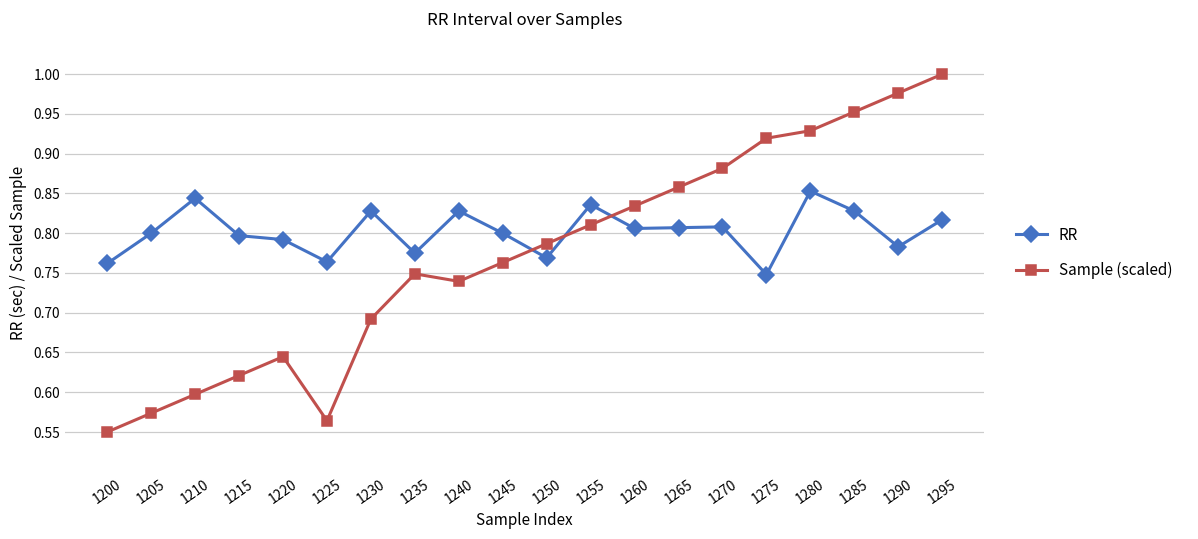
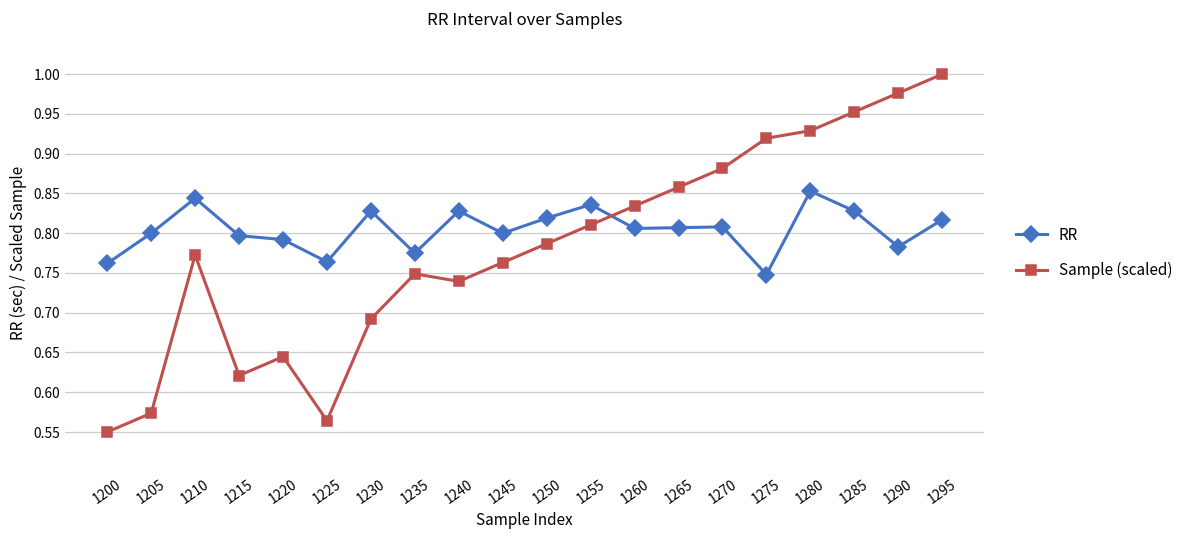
  {
    "RR": {
      "1200": 0.76,
      "1205": 0.80,
      "1210": 0.84,
      "1215": 0.80,
      "1220": 0.79,
      "1225": 0.76,
      "1230": 0.83,
      "1235": 0.78,
      "1240": 0.83,
      "1245": 0.80,
-     "1250": 0.77,
+     "1250": 0.82,
      "1255": 0.84,
      "1260": 0.81,
      "1265": 0.81,
      "1270": 0.81,
      "1275": 0.75,
      "1280": 0.85,
      "1285": 0.83,
      "1290": 0.78,
      "1295": 0.82
    },
    "Sample (scaled)": {
      "1200": 0.55,
      "1205": 0.57,
-     "1210": 0.60,
+     "1210": 0.77,
      "1215": 0.62,
      "1220": 0.64,
      "1225": 0.56,
      "1230": 0.69,
      "1235": 0.75,
      "1240": 0.74,
      "1245": 0.76,
      "1250": 0.79,
      "1255": 0.81,
      "1260": 0.83,
      "1265": 0.86,
      "1270": 0.88,
      "1275": 0.92,
      "1280": 0.93,
      "1285": 0.95,
      "1290": 0.98,
      "1295": 1.00
    }
  }
